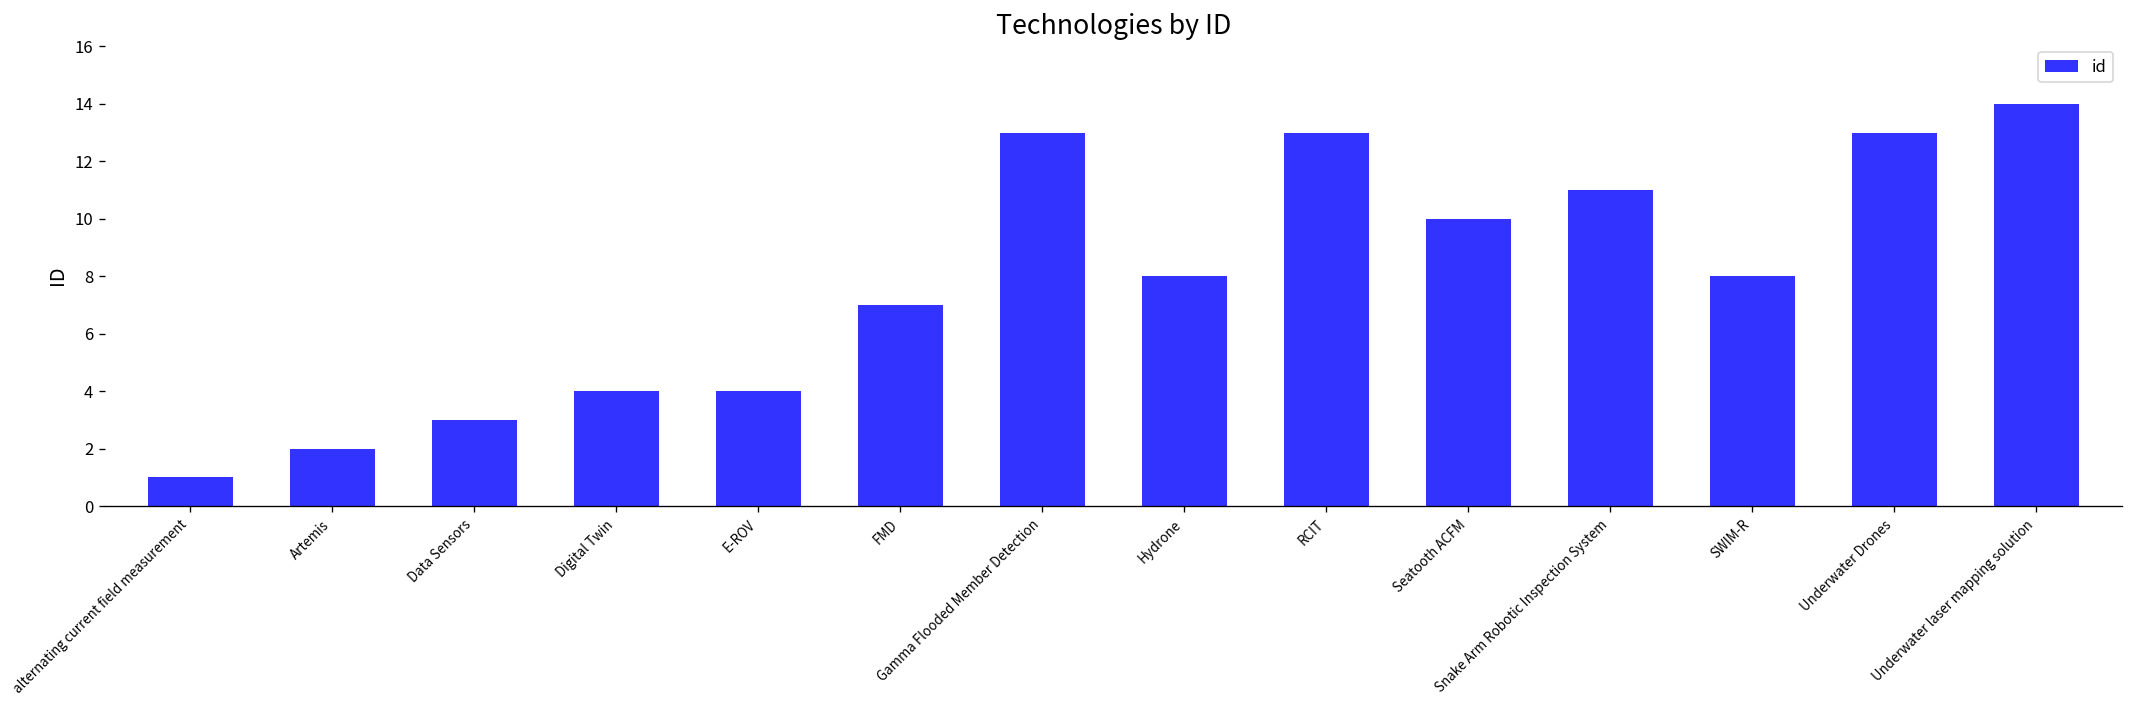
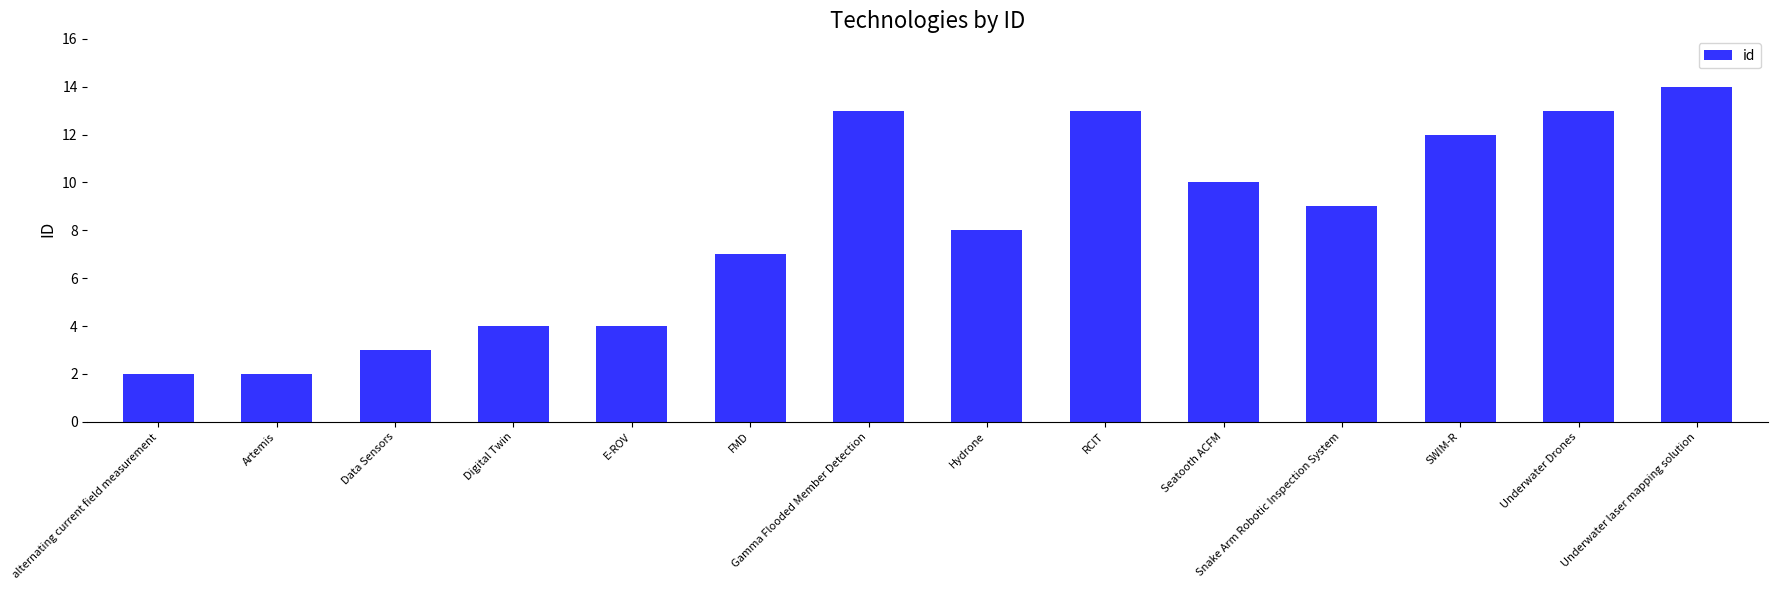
  {
-   "alternating current field measurement": 1,
+   "alternating current field measurement": 2,
    "Artemis": 2,
    "Data Sensors": 3,
    "Digital Twin": 4,
    "E-ROV": 4,
    "FMD": 7,
    "Gamma Flooded Member Detection": 13,
    "Hydrone": 8,
    "RCIT": 13,
    "Seatooth ACFM": 10,
-   "Snake Arm Robotic Inspection System": 11,
-   "SWIM-R": 8,
+   "Snake Arm Robotic Inspection System": 9,
+   "SWIM-R": 12,
    "Underwater Drones": 13,
    "Underwater laser mapping solution": 14
  }
